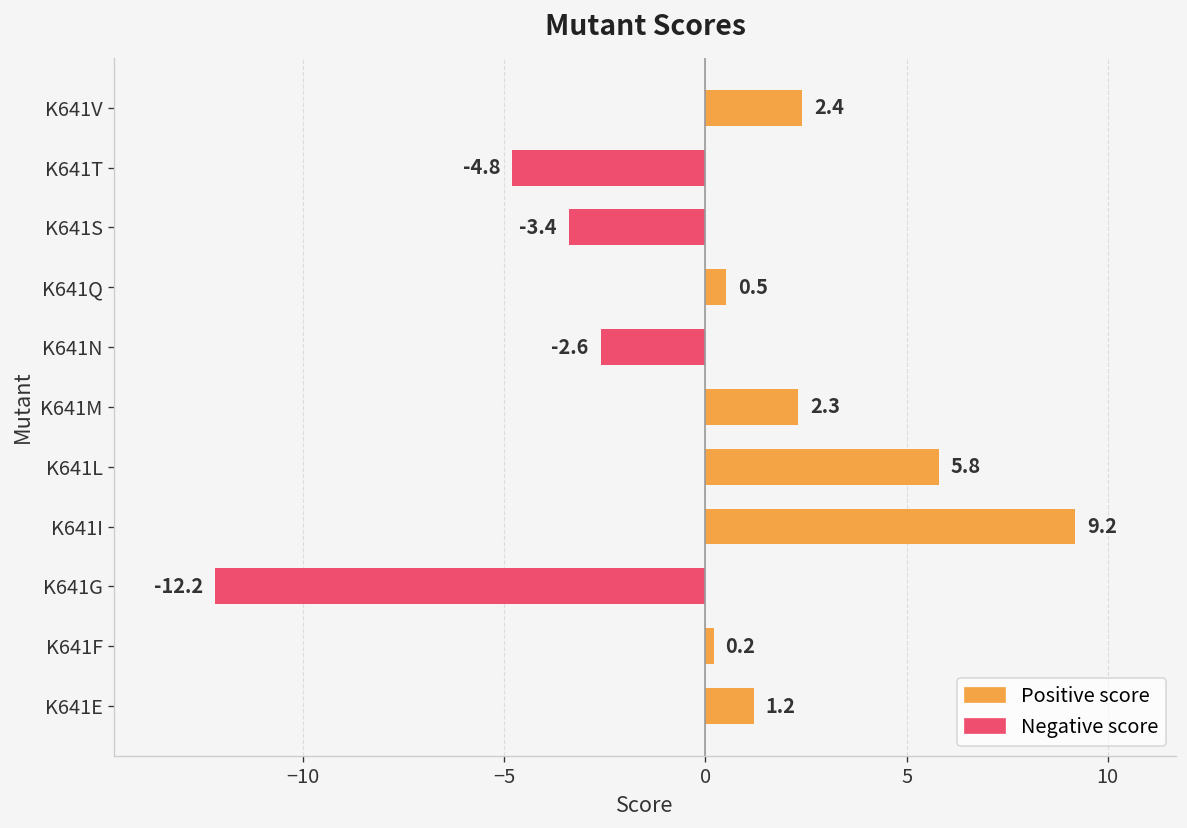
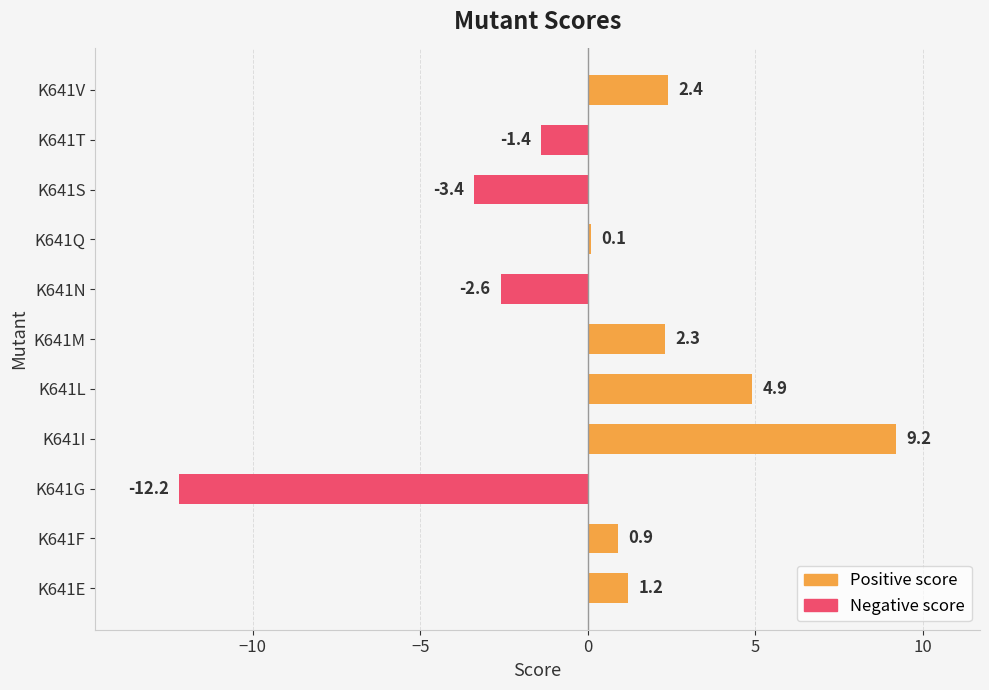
  {
    "K641V": 2.4,
-   "K641T": -4.8,
+   "K641T": -1.4,
    "K641S": -3.4,
-   "K641Q": 0.5,
+   "K641Q": 0.1,
    "K641N": -2.6,
    "K641M": 2.3,
-   "K641L": 5.8,
+   "K641L": 4.9,
    "K641I": 9.2,
    "K641G": -12.2,
-   "K641F": 0.2,
+   "K641F": 0.9,
    "K641E": 1.2
  }
